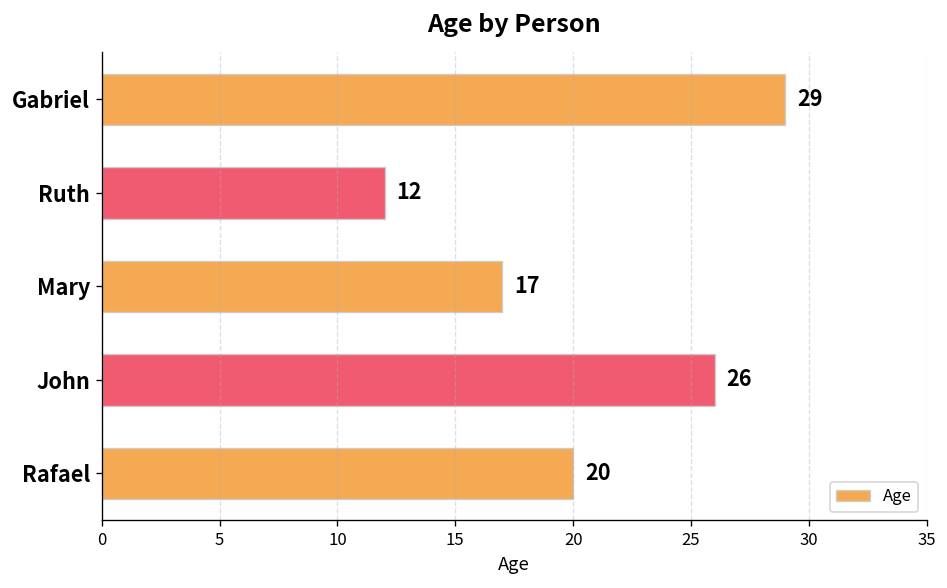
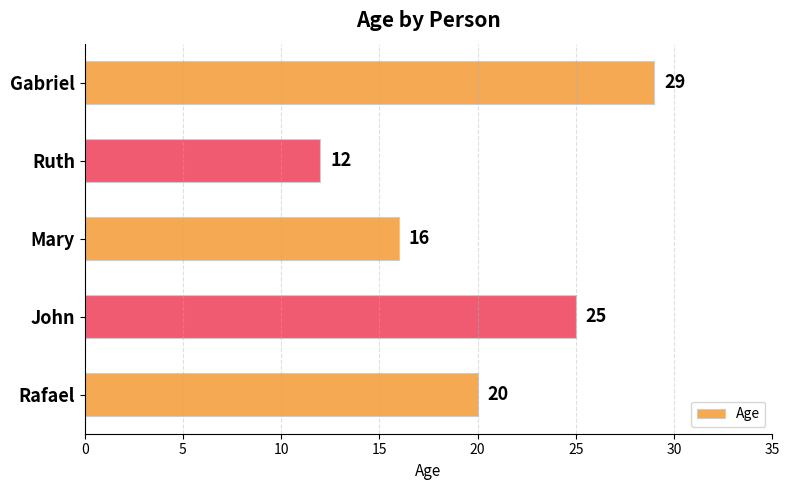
  {
    "Gabriel": 29,
    "Ruth": 12,
-   "Mary": 17,
-   "John": 26,
+   "Mary": 16,
+   "John": 25,
    "Rafael": 20
  }
